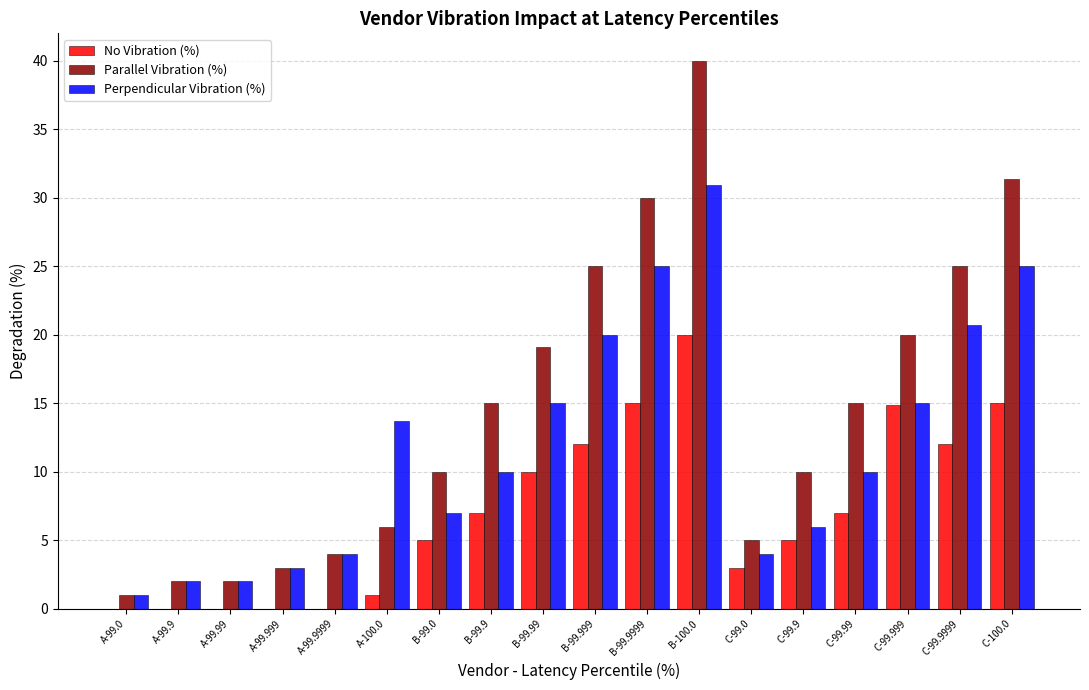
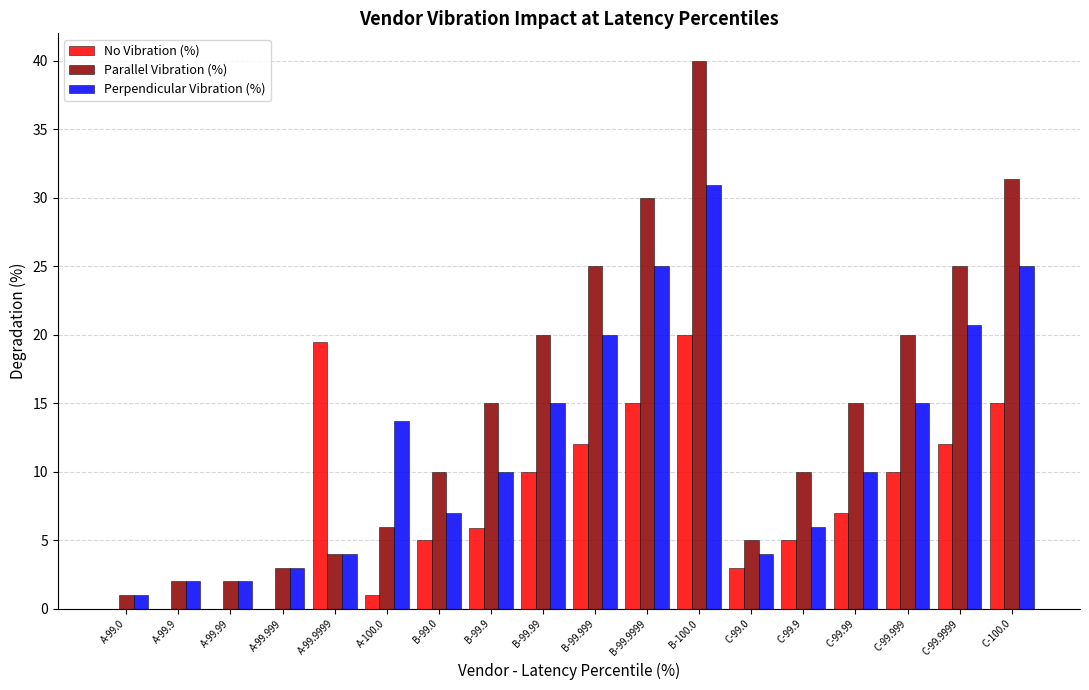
  {
    "No Vibration (%)": {
      "A-99.0": 0.0,
      "A-99.9": 0.0,
      "A-99.99": 0.0,
      "A-99.999": 0.0,
-     "A-99.9999": 0.0,
+     "A-99.9999": 19.5,
      "A-100.0": 1.0,
      "B-99.0": 5.0,
-     "B-99.9": 7.0,
+     "B-99.9": 5.9,
      "B-99.99": 10.0,
      "B-99.999": 12.0,
      "B-99.9999": 15.0,
      "B-100.0": 20.0,
      "C-99.0": 3.0,
      "C-99.9": 5.0,
      "C-99.99": 7.0,
-     "C-99.999": 14.9,
+     "C-99.999": 10.0,
      "C-99.9999": 12.0,
      "C-100.0": 15.0
    },
    "Parallel Vibration (%)": {
      "A-99.0": 1.0,
      "A-99.9": 2.0,
      "A-99.99": 2.0,
      "A-99.999": 3.0,
      "A-99.9999": 4.0,
      "A-100.0": 6.0,
      "B-99.0": 10.0,
      "B-99.9": 15.0,
-     "B-99.99": 19.1,
+     "B-99.99": 20.0,
      "B-99.999": 25.0,
      "B-99.9999": 30.0,
      "B-100.0": 40.0,
      "C-99.0": 5.0,
      "C-99.9": 10.0,
      "C-99.99": 15.0,
      "C-99.999": 20.0,
      "C-99.9999": 25.0,
      "C-100.0": 31.4
    },
    "Perpendicular Vibration (%)": {
      "A-99.0": 1.0,
      "A-99.9": 2.0,
      "A-99.99": 2.0,
      "A-99.999": 3.0,
      "A-99.9999": 4.0,
      "A-100.0": 13.7,
      "B-99.0": 7.0,
      "B-99.9": 10.0,
      "B-99.99": 15.0,
      "B-99.999": 20.0,
      "B-99.9999": 25.0,
      "B-100.0": 30.9,
      "C-99.0": 4.0,
      "C-99.9": 6.0,
      "C-99.99": 10.0,
      "C-99.999": 15.0,
      "C-99.9999": 20.7,
      "C-100.0": 25.0
    }
  }
